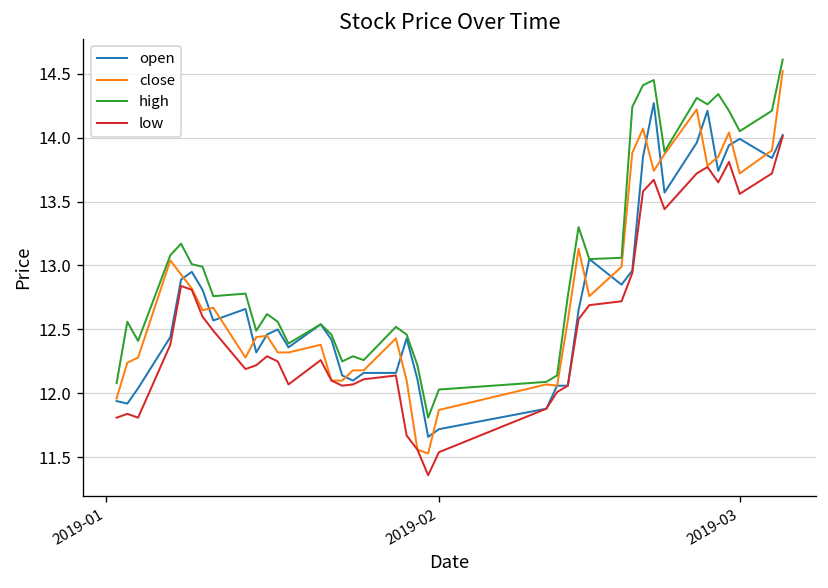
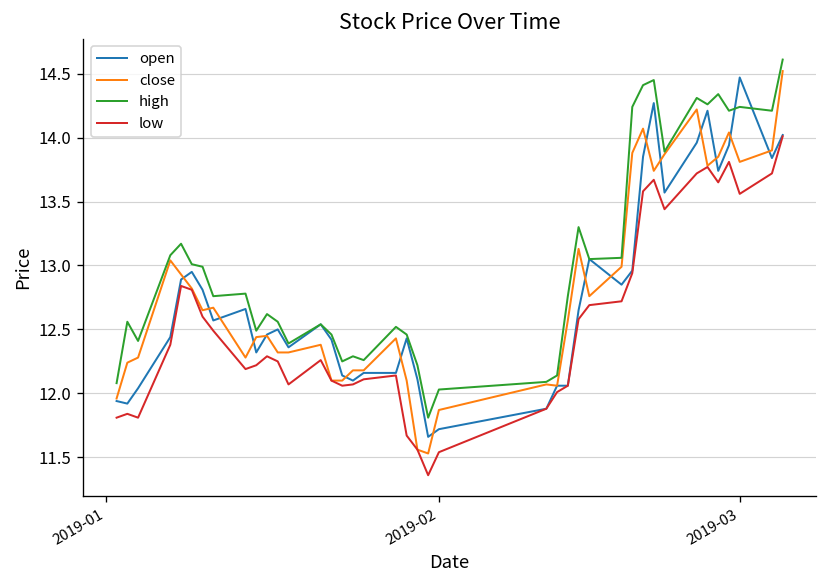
  {
    "open": {
      "2019-02": 11.72,
-     "2019-03": 13.99
+     "2019-03": 14.47
    },
    "close": {
      "2019-02": 11.87,
-     "2019-03": 13.72
+     "2019-03": 13.81
    },
    "high": {
      "2019-02": 12.03,
-     "2019-03": 14.05
+     "2019-03": 14.24
    },
    "low": {
      "2019-02": 11.54,
      "2019-03": 13.56
    }
  }
